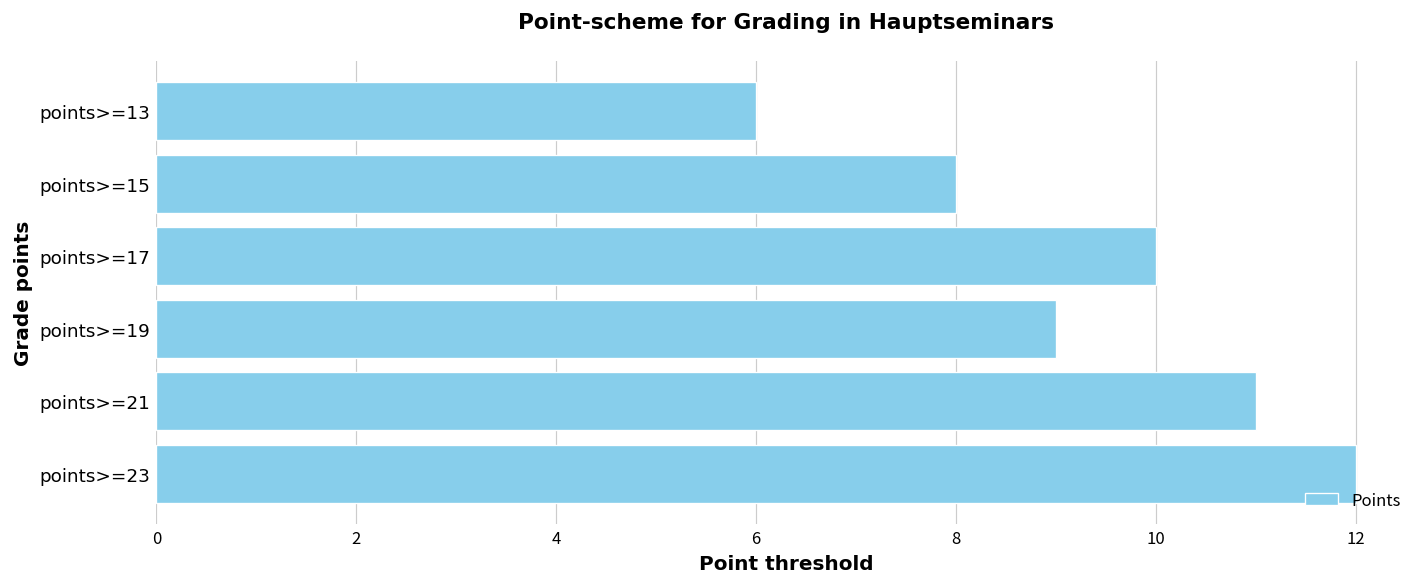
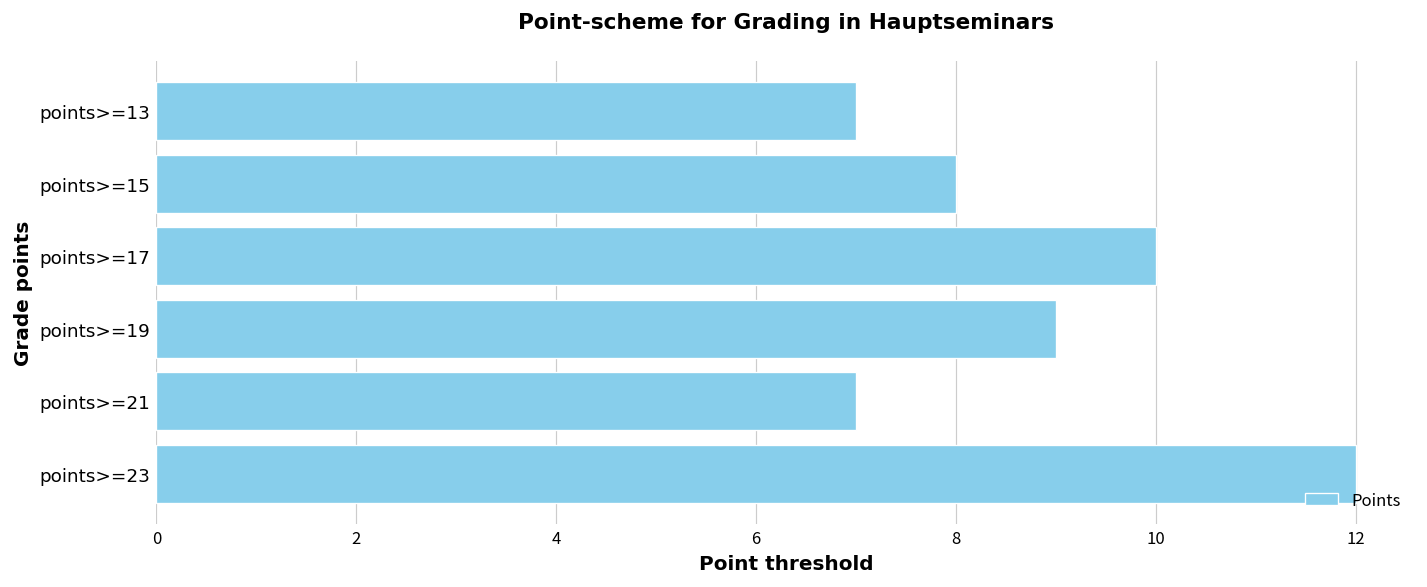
  {
-   "points>=13": 6,
+   "points>=13": 7,
    "points>=15": 8,
    "points>=17": 10,
    "points>=19": 9,
-   "points>=21": 11,
+   "points>=21": 7,
    "points>=23": 12
  }
